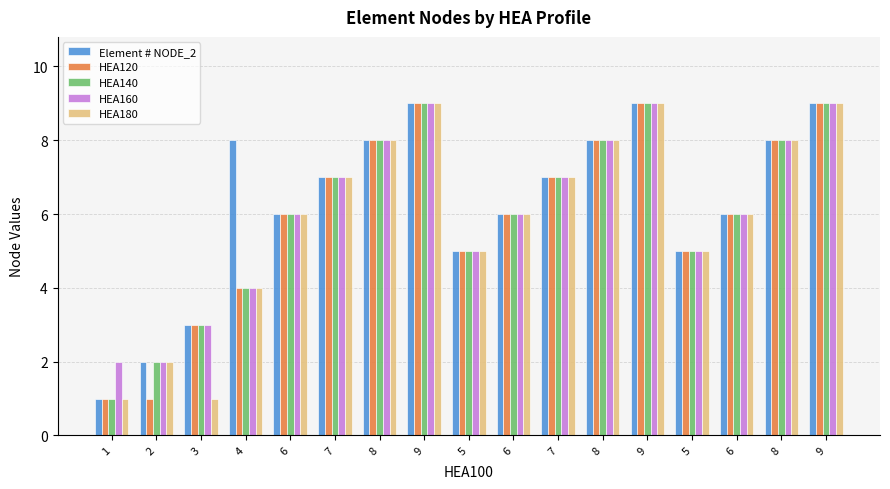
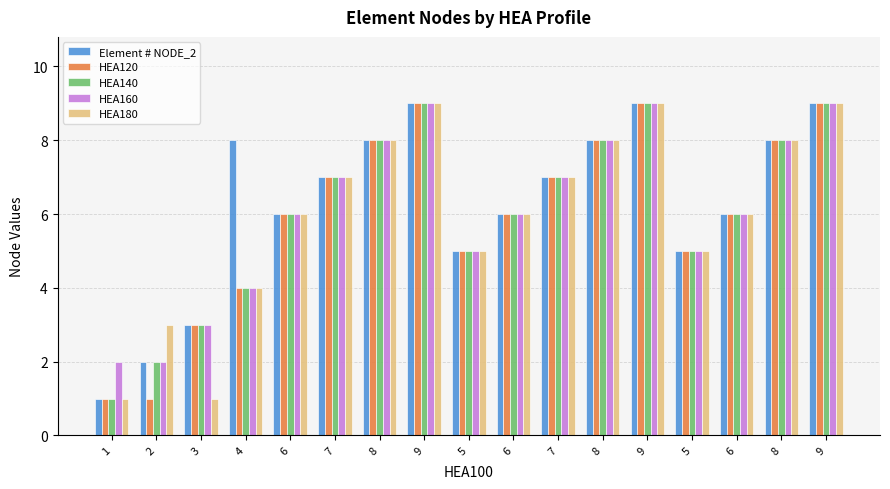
  {
    "Element # NODE_2": {
      "1": 1,
      "2": 2,
      "3": 3,
      "4": 8
    },
    "HEA120": {
      "1": 1,
      "2": 1,
      "3": 3,
      "4": 4
    },
    "HEA140": {
      "1": 1,
      "2": 2,
      "3": 3,
      "4": 4
    },
    "HEA160": {
      "1": 2,
      "2": 2,
      "3": 3,
      "4": 4
    },
    "HEA180": {
      "1": 1,
-     "2": 2,
+     "2": 3,
      "3": 1,
      "4": 4
    }
  }
